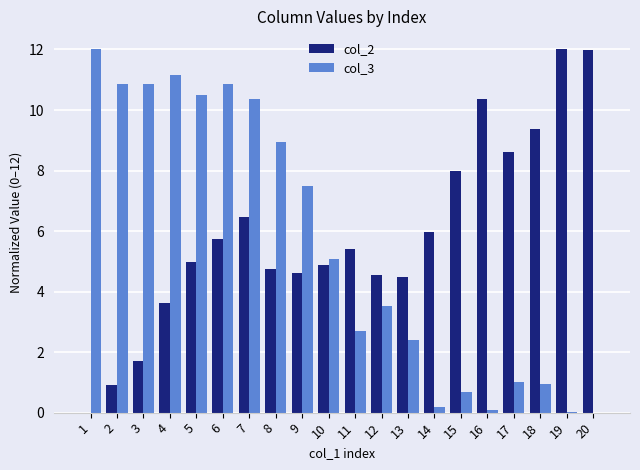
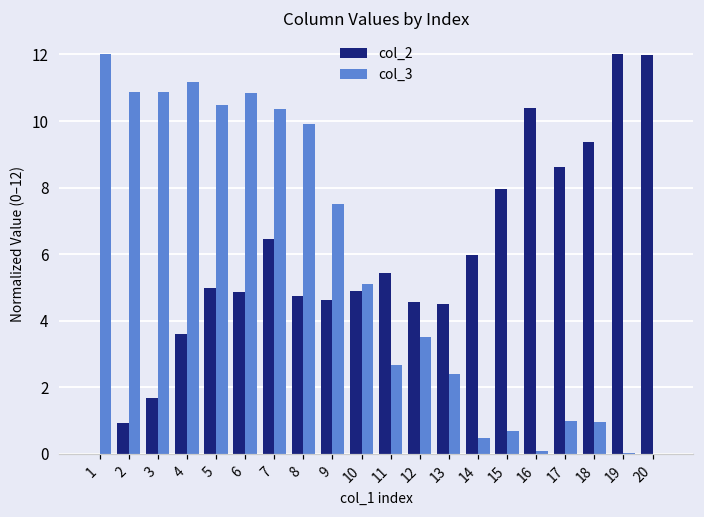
  {
    "col_2": {
      "1": 0.0,
      "2": 0.9,
      "3": 1.7,
      "4": 3.6,
      "5": 5.0,
-     "6": 5.7,
+     "6": 4.9,
      "7": 6.5,
      "8": 4.7,
      "9": 4.6,
      "10": 4.9,
      "11": 5.4,
      "12": 4.6,
      "13": 4.5,
      "14": 6.0,
      "15": 8.0,
      "16": 10.4,
      "17": 8.6,
      "18": 9.4,
      "19": 12.0,
      "20": 12.0
    },
    "col_3": {
      "1": 12.0,
      "2": 10.9,
      "3": 10.9,
      "4": 11.2,
      "5": 10.5,
      "6": 10.9,
      "7": 10.4,
-     "8": 8.9,
+     "8": 9.9,
      "9": 7.5,
      "10": 5.1,
      "11": 2.7,
      "12": 3.5,
      "13": 2.4,
-     "14": 0.2,
+     "14": 0.5,
      "15": 0.7,
      "16": 0.1,
      "17": 1.0,
      "18": 1.0,
      "20": 0.0
    }
  }
